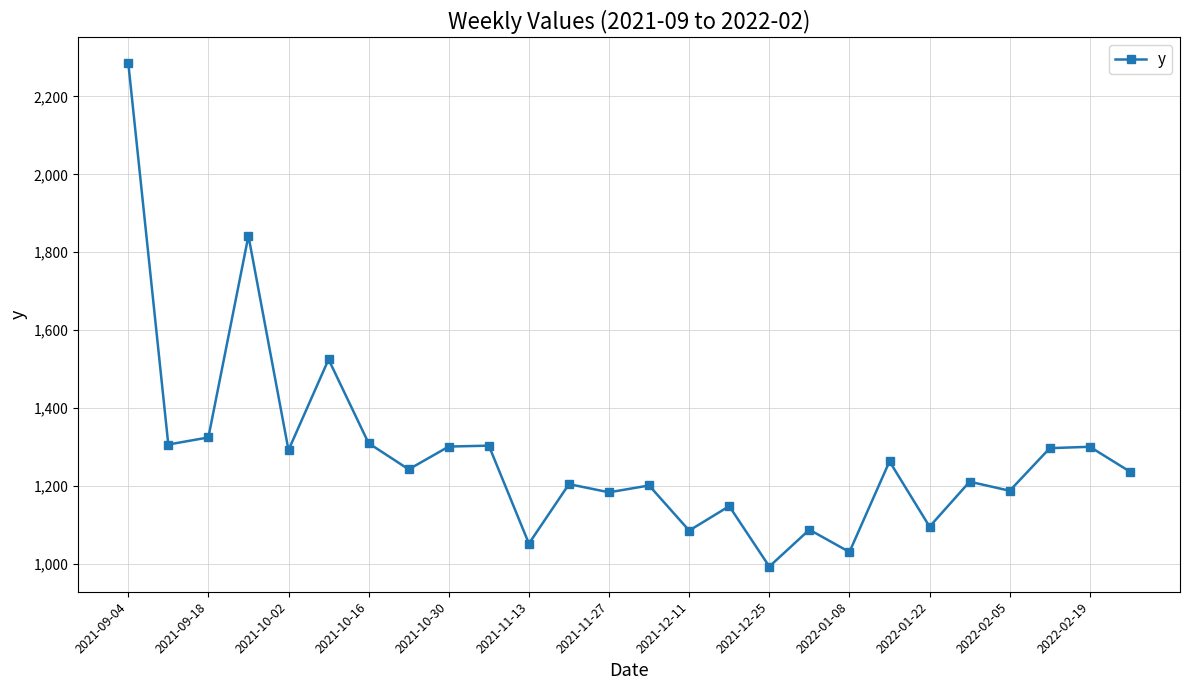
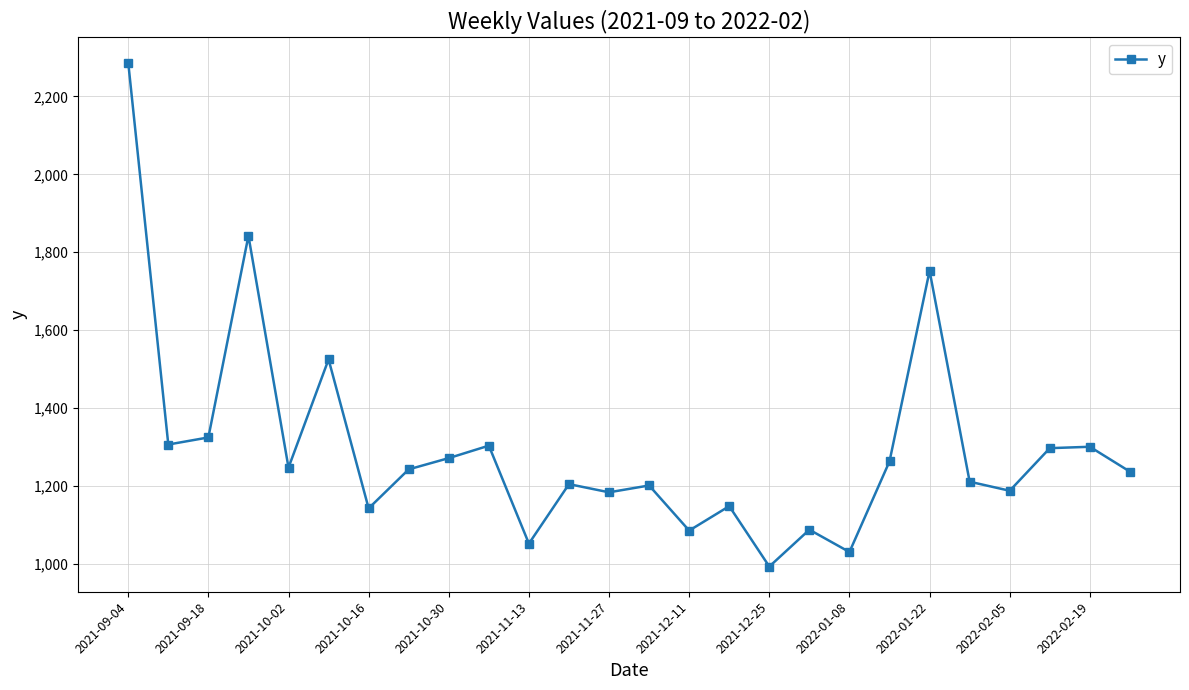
  {
    "2021-09-04": "2,290",
    "2021-09-18": "1,320",
-   "2021-10-02": "1,290",
-   "2021-10-16": "1,310",
-   "2021-10-30": "1,300",
+   "2021-10-02": "1,250",
+   "2021-10-16": "1,140",
+   "2021-10-30": "1,270",
    "2021-11-13": "1,050",
    "2021-11-27": "1,180",
    "2021-12-11": "1,090",
    "2021-12-25": "990",
    "2022-01-08": "1,030",
-   "2022-01-22": "1,100",
+   "2022-01-22": "1,750",
    "2022-02-05": "1,190",
    "2022-02-19": "1,300"
  }
